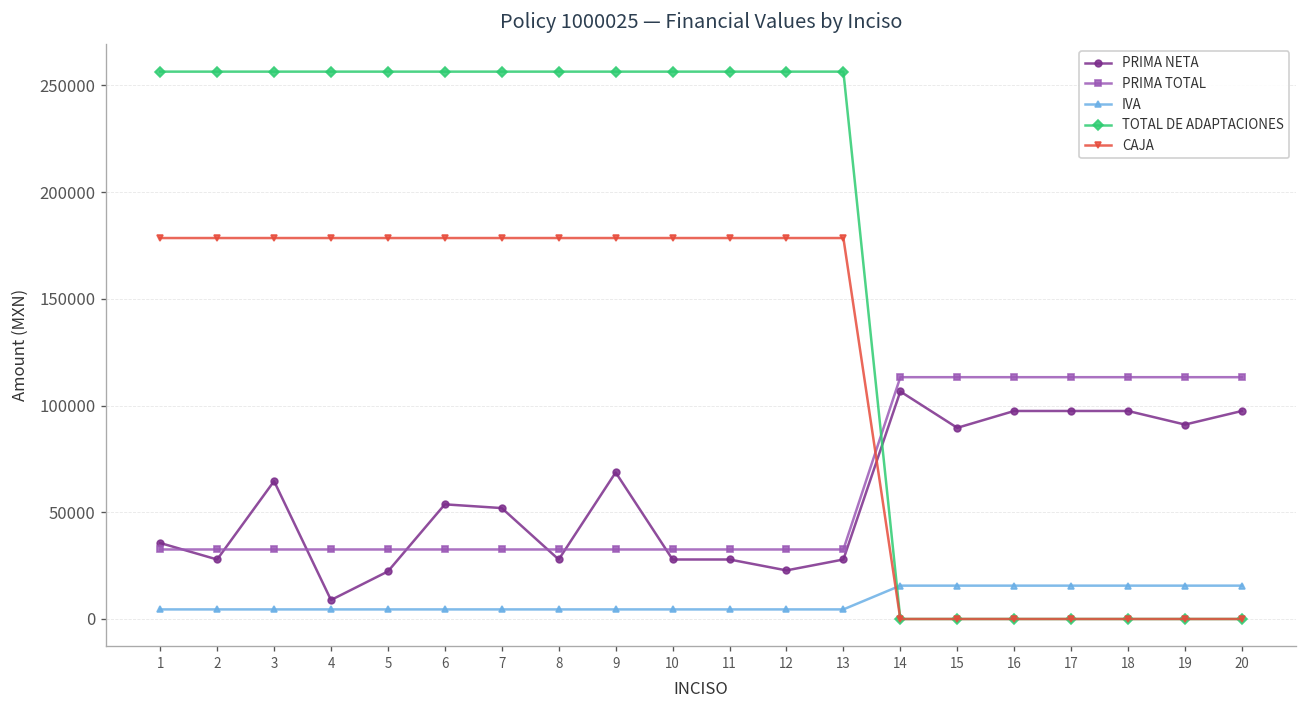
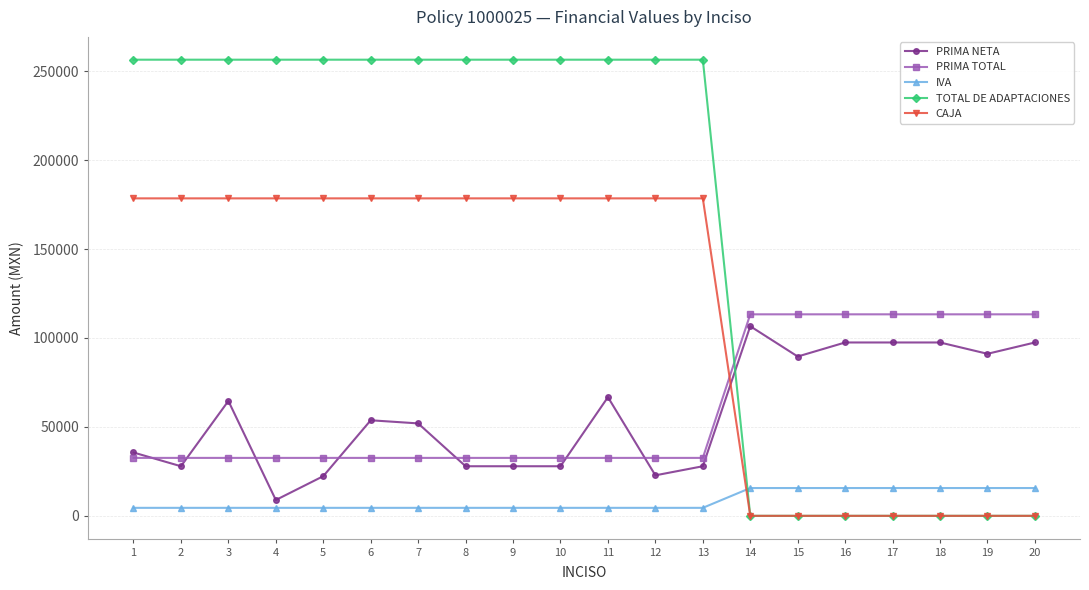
  {
    "PRIMA NETA": {
      "1": 36000,
      "2": 28000,
      "3": 65000,
      "4": 9000,
      "5": 22000,
      "6": 54000,
      "7": 52000,
      "8": 28000,
-     "9": 69000,
+     "9": 28000,
      "10": 28000,
-     "11": 28000,
+     "11": 67000,
      "12": 23000,
      "13": 28000,
      "14": 107000,
      "15": 90000,
      "16": 97000,
      "17": 97000,
      "18": 97000,
      "19": 91000,
      "20": 97000
    },
    "PRIMA TOTAL": {
      "1": 33000,
      "2": 33000,
      "3": 33000,
      "4": 33000,
      "5": 33000,
      "6": 33000,
      "7": 33000,
      "8": 33000,
      "9": 33000,
      "10": 33000,
      "11": 33000,
      "12": 33000,
      "13": 33000,
      "14": 113000,
      "15": 113000,
      "16": 113000,
      "17": 113000,
      "18": 113000,
      "19": 113000,
      "20": 113000
    },
    "IVA": {
      "1": 4000,
      "2": 4000,
      "3": 4000,
      "4": 4000,
      "5": 4000,
      "6": 4000,
      "7": 4000,
      "8": 4000,
      "9": 4000,
      "10": 4000,
      "11": 4000,
      "12": 4000,
      "13": 4000,
      "14": 16000,
      "15": 16000,
      "16": 16000,
      "17": 16000,
      "18": 16000,
      "19": 16000,
      "20": 16000
    },
    "TOTAL DE ADAPTACIONES": {
      "1": 256000,
      "2": 256000,
      "3": 256000,
      "4": 256000,
      "5": 256000,
      "6": 256000,
      "7": 256000,
      "8": 256000,
      "9": 256000,
      "10": 256000,
      "11": 256000,
      "12": 256000,
      "13": 256000
    },
    "CAJA": {
      "1": 178000,
      "2": 178000,
      "3": 178000,
      "4": 178000,
      "5": 178000,
      "6": 178000,
      "7": 178000,
      "8": 178000,
      "9": 178000,
      "10": 178000,
      "11": 178000,
      "12": 178000,
      "13": 178000
    }
  }
